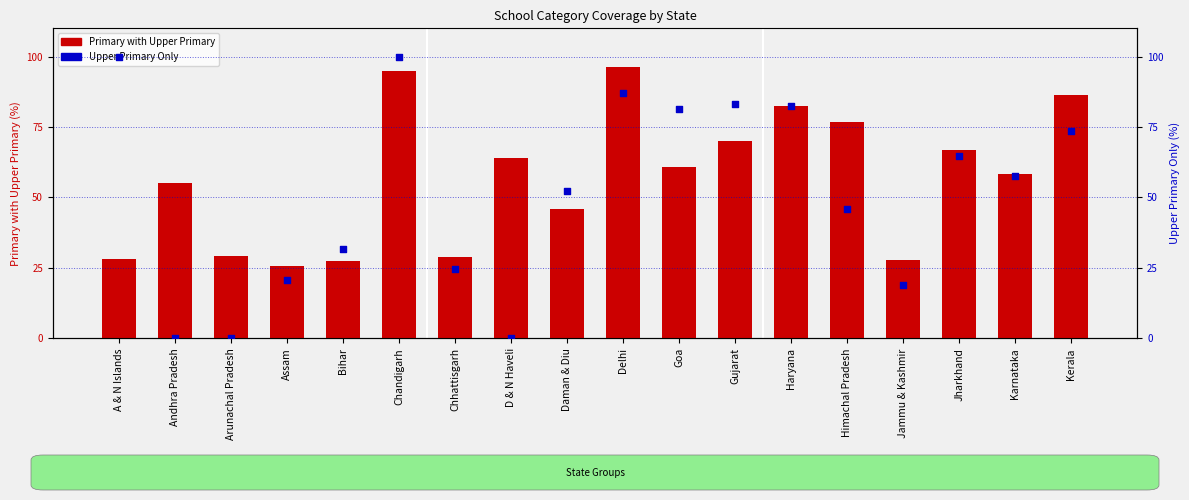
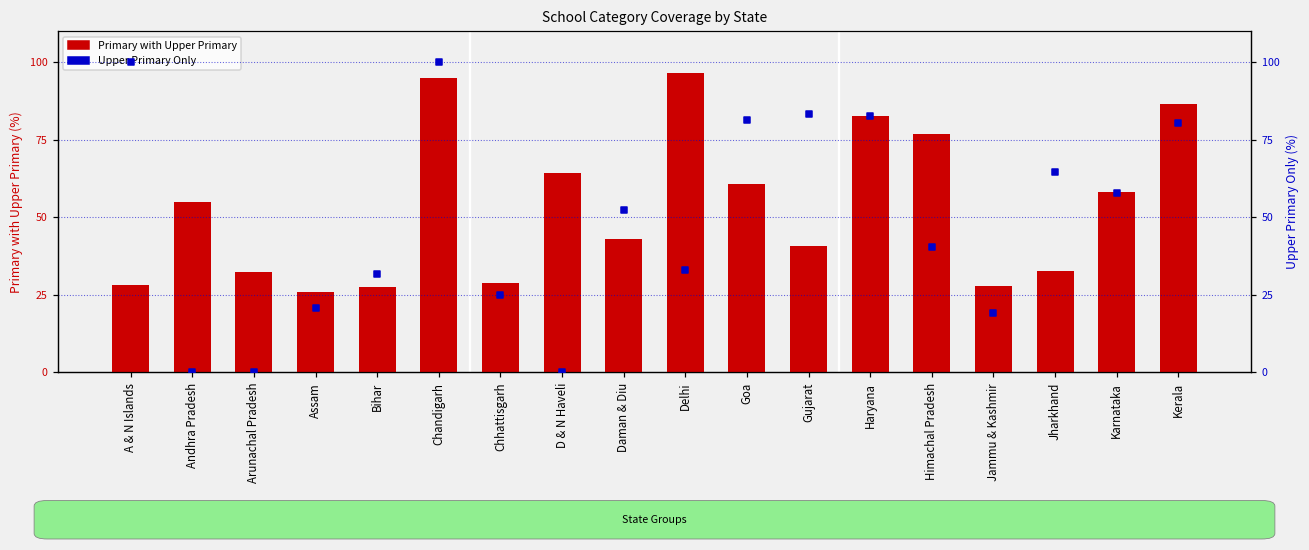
  {
    "Primary with Upper Primary": {
      "A & N Islands": 28,
      "Andhra Pradesh": 55,
-     "Arunachal Pradesh": 29,
+     "Arunachal Pradesh": 32,
      "Assam": 26,
      "Bihar": 27,
      "Chandigarh": 95,
      "Chhattisgarh": 29,
      "D & N Haveli": 64,
-     "Daman & Diu": 46,
+     "Daman & Diu": 43,
      "Delhi": 96,
      "Goa": 61,
-     "Gujarat": 70,
+     "Gujarat": 41,
      "Haryana": 83,
      "Himachal Pradesh": 77,
      "Jammu & Kashmir": 28,
-     "Jharkhand": 67,
+     "Jharkhand": 33,
      "Karnataka": 58,
      "Kerala": 86
    },
    "Upper Primary Only": {
-     "Delhi": 87,
-     "Himachal Pradesh": 46,
-     "Kerala": 74
+     "Delhi": 33,
+     "Himachal Pradesh": 40,
+     "Kerala": 80
    }
  }
